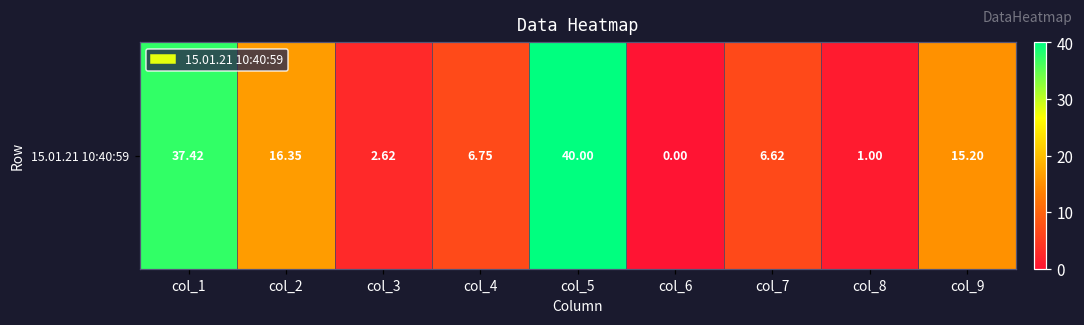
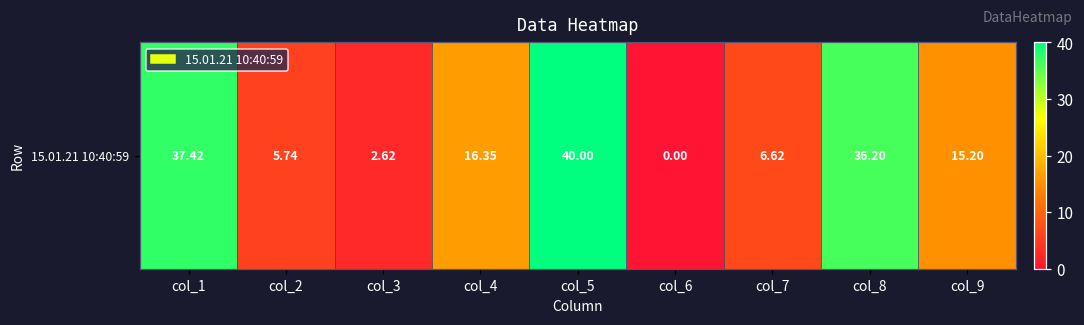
  {
    "15.01.21 10:40:59": {
      "col_1": 37.42,
-     "col_2": 16.35,
+     "col_2": 5.74,
      "col_3": 2.62,
-     "col_4": 6.75,
+     "col_4": 16.35,
      "col_5": 40.00,
      "col_6": 0.00,
      "col_7": 6.62,
-     "col_8": 1.00,
+     "col_8": 36.20,
      "col_9": 15.20
    }
  }
